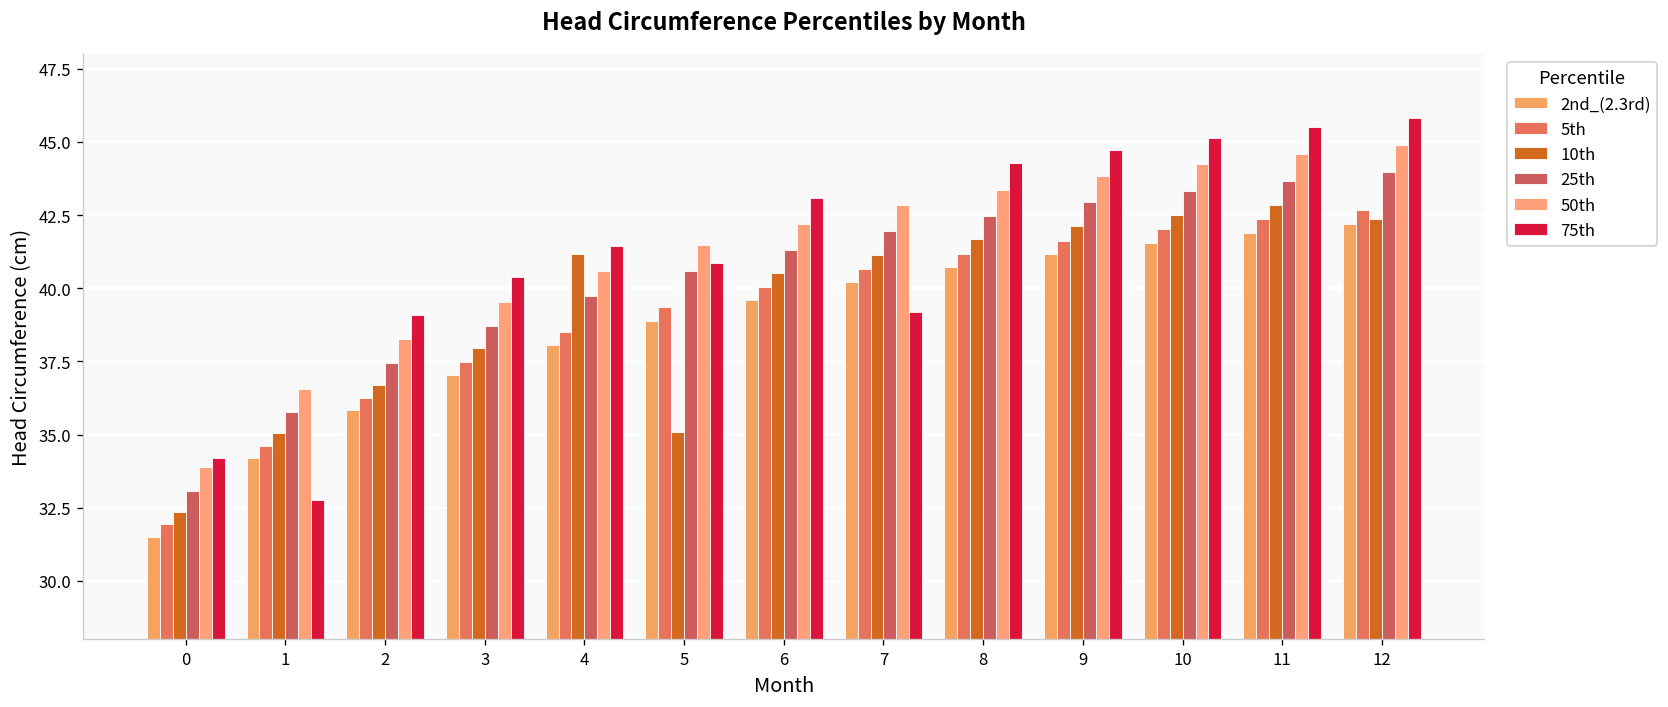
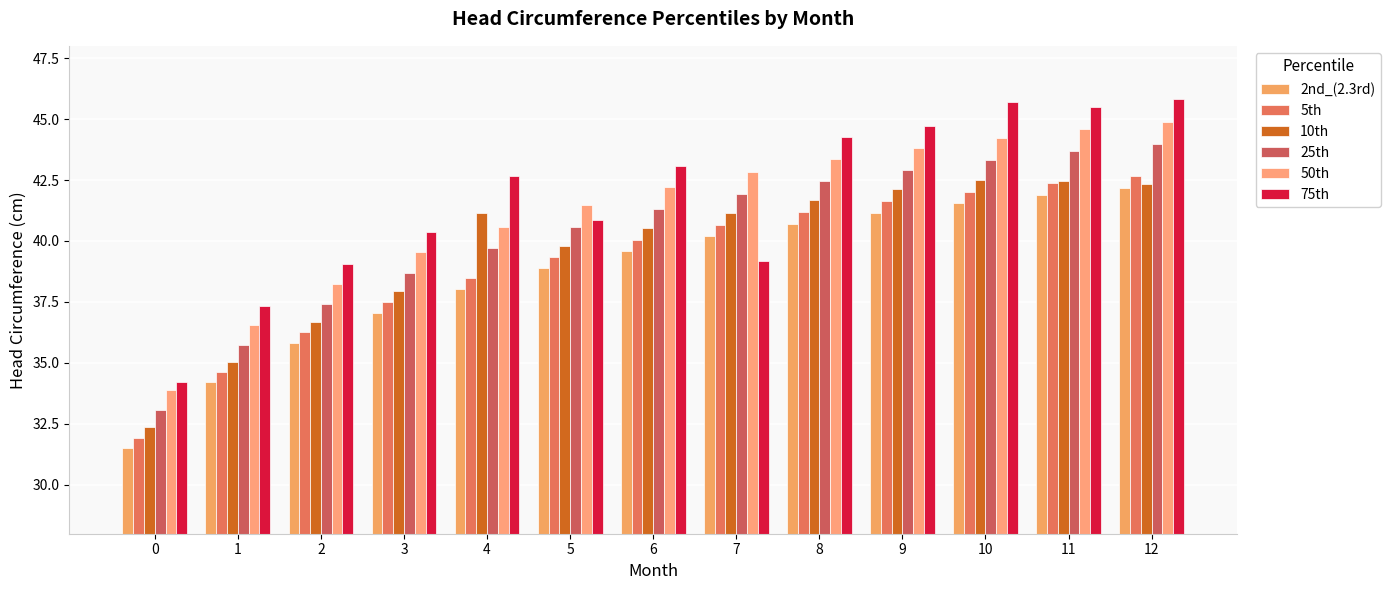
  {
    "10th": {
      "0": 32.4,
      "1": 35.0,
      "2": 36.7,
      "3": 37.9,
      "4": 41.2,
-     "5": 35.1,
+     "5": 39.8,
      "6": 40.5,
      "7": 41.1,
      "8": 41.7,
      "9": 42.1,
      "10": 42.5,
-     "11": 42.9,
+     "11": 42.5,
      "12": 42.3
    },
    "75th": {
      "0": 34.2,
-     "1": 32.8,
+     "1": 37.3,
      "2": 39.1,
      "3": 40.4,
-     "4": 41.4,
+     "4": 42.7,
      "5": 40.9,
      "6": 43.1,
      "7": 39.2,
      "8": 44.3,
      "9": 44.7,
-     "10": 45.1,
+     "10": 45.7,
      "11": 45.5,
      "12": 45.8
    }
  }
